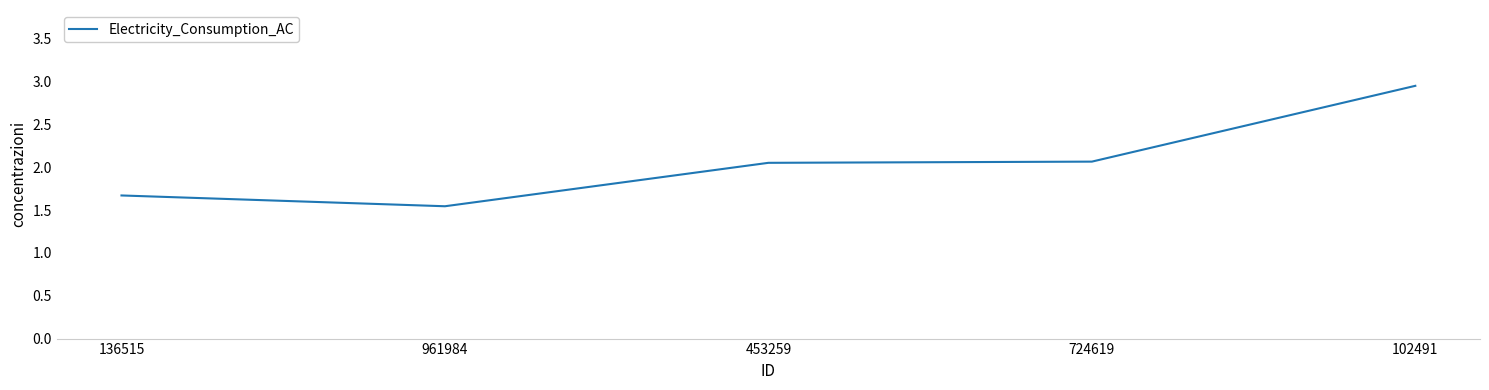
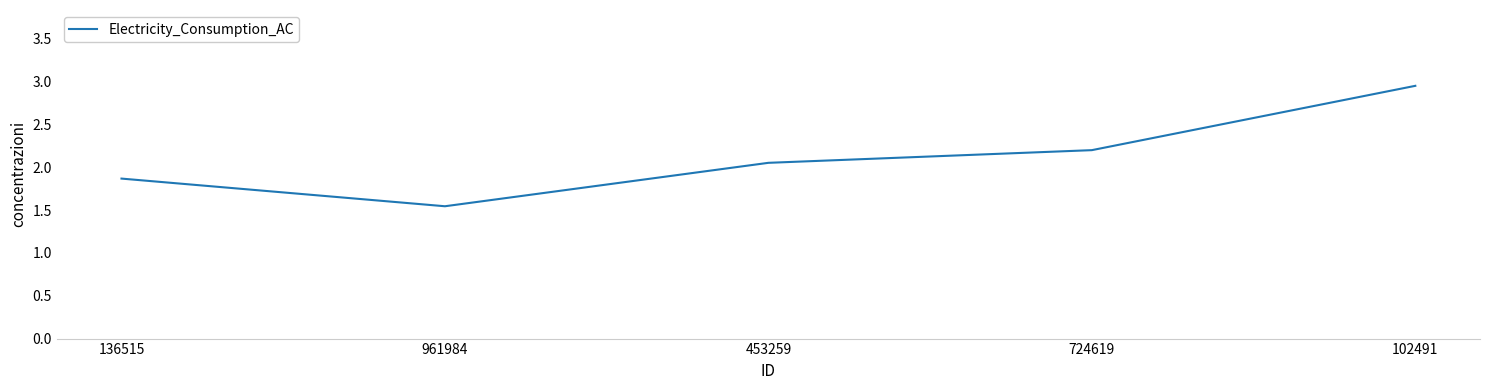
  {
-   "136515": 1.7,
+   "136515": 1.9,
    "961984": 1.5,
    "453259": 2.1,
-   "724619": 2.1,
+   "724619": 2.2,
    "102491": 3.0
  }
